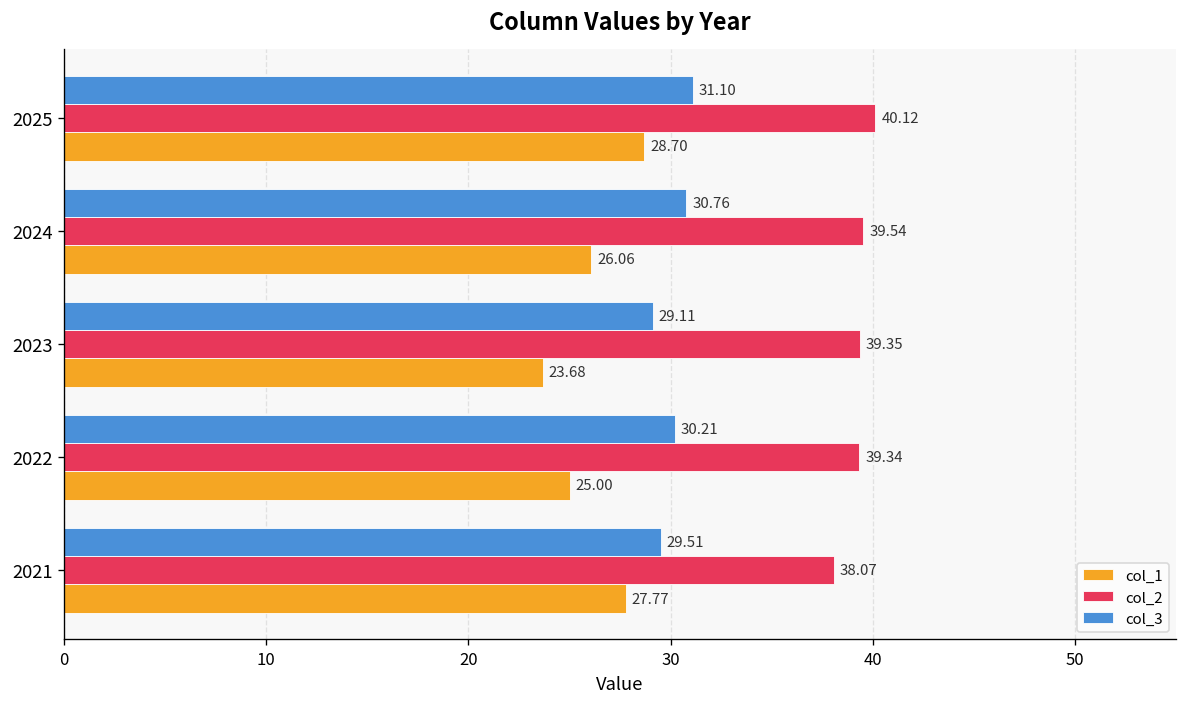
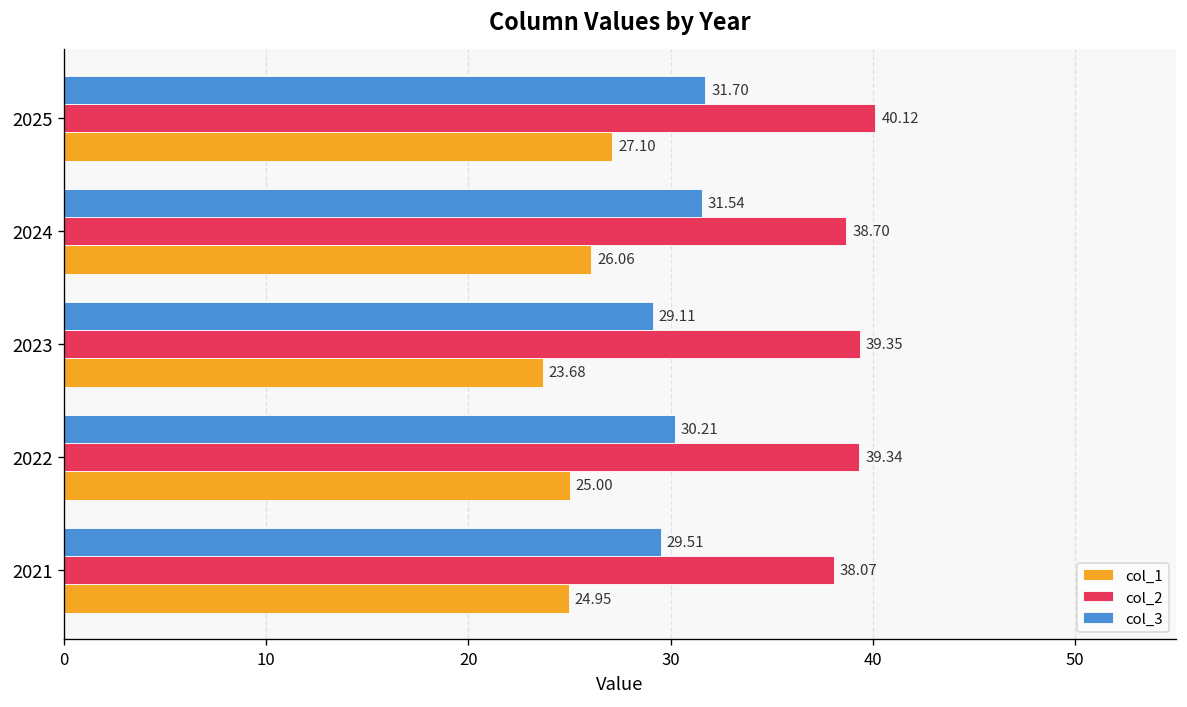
  {
    "col_1": {
-     "2025": 28.70,
+     "2025": 27.10,
      "2024": 26.06,
      "2023": 23.68,
      "2022": 25.00,
-     "2021": 27.77
+     "2021": 24.95
    },
    "col_2": {
      "2025": 40.12,
-     "2024": 39.54,
+     "2024": 38.70,
      "2023": 39.35,
      "2022": 39.34,
      "2021": 38.07
    },
    "col_3": {
-     "2025": 31.10,
-     "2024": 30.76,
+     "2025": 31.70,
+     "2024": 31.54,
      "2023": 29.11,
      "2022": 30.21,
      "2021": 29.51
    }
  }
